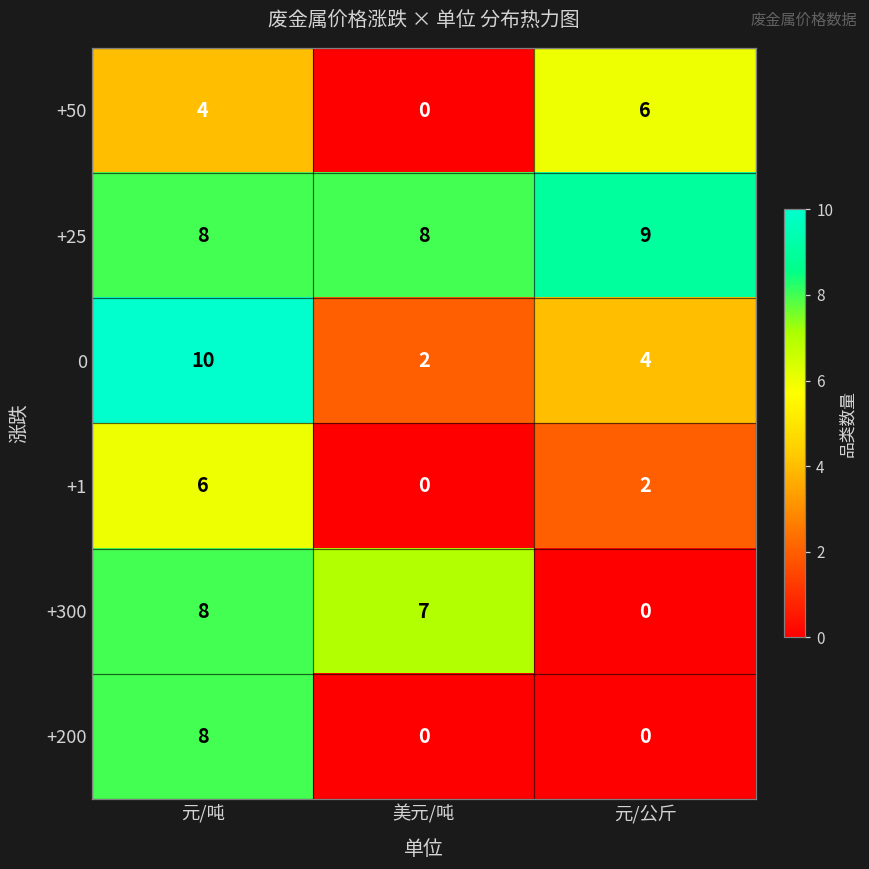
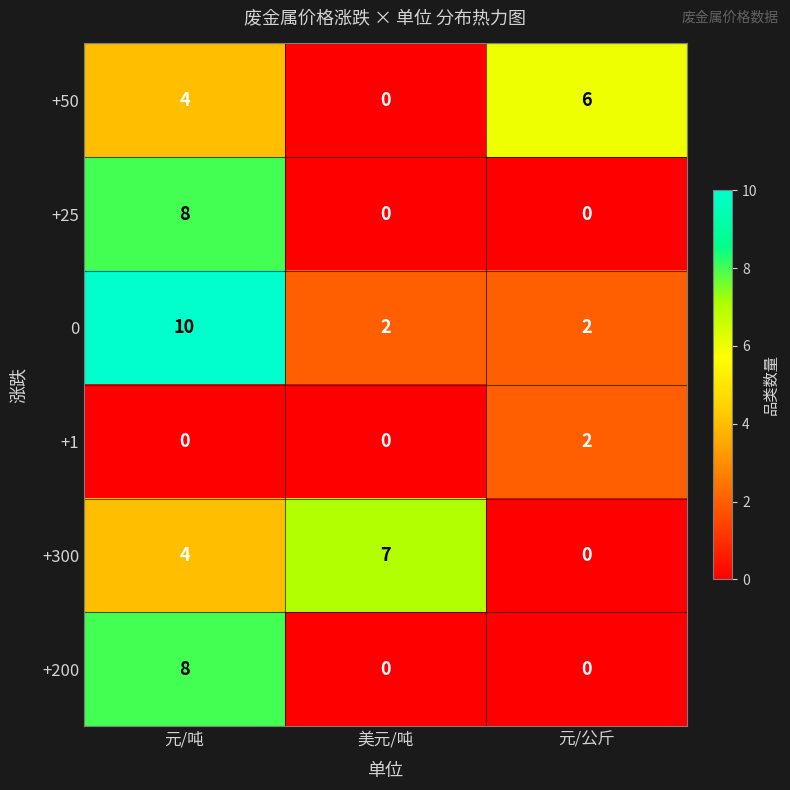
  {
    "+50": {
      "元/吨": 4,
      "美元/吨": 0,
      "元/公斤": 6
    },
    "+25": {
      "元/吨": 8,
-     "美元/吨": 8,
-     "元/公斤": 9
+     "美元/吨": 0,
+     "元/公斤": 0
    },
    "0": {
      "元/吨": 10,
      "美元/吨": 2,
-     "元/公斤": 4
+     "元/公斤": 2
    },
    "+1": {
-     "元/吨": 6,
+     "元/吨": 0,
      "美元/吨": 0,
      "元/公斤": 2
    },
    "+300": {
-     "元/吨": 8,
+     "元/吨": 4,
      "美元/吨": 7,
      "元/公斤": 0
    },
    "+200": {
      "元/吨": 8,
      "美元/吨": 0,
      "元/公斤": 0
    }
  }
